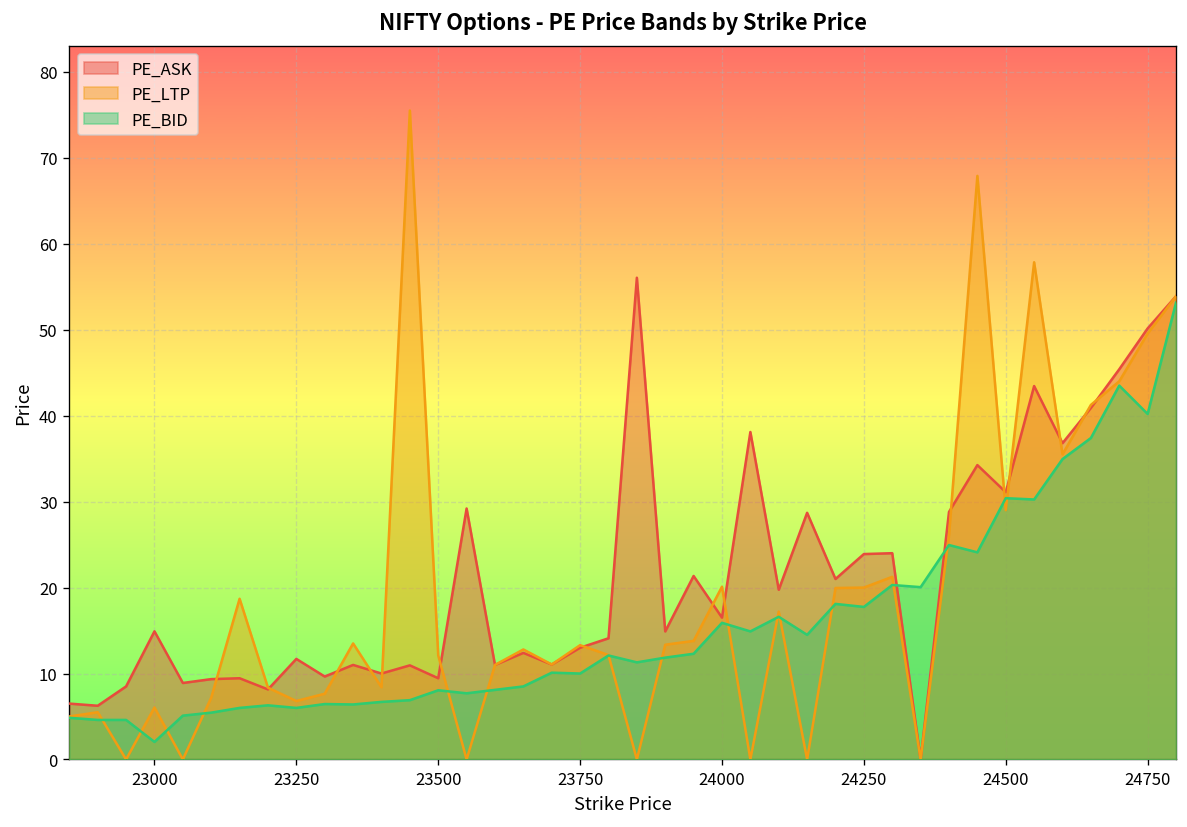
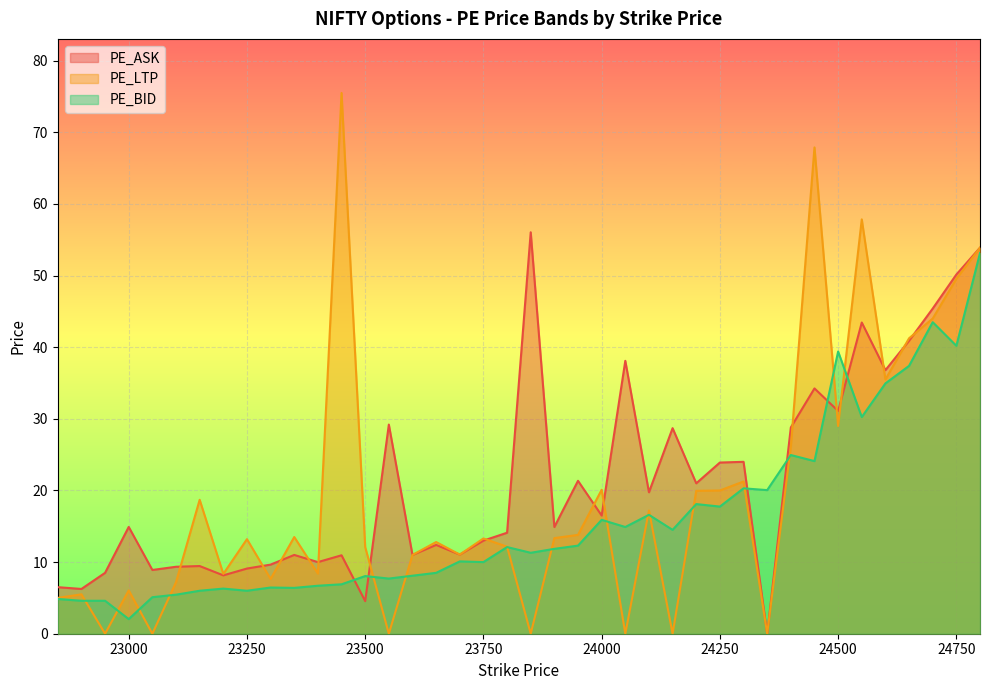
  {
    "PE_ASK": {
      "23000": 15,
-     "23250": 12,
-     "23500": 9,
+     "23250": 9,
+     "23500": 5,
      "24000": 17,
      "24250": 24,
      "24500": 31,
      "24750": 50
    },
    "PE_LTP": {
      "23000": 6,
-     "23250": 7,
+     "23250": 13,
      "23500": 12,
      "24000": 20,
      "24250": 20,
      "24500": 29,
      "24750": 50
    },
    "PE_BID": {
      "23000": 2,
      "23250": 6,
      "23500": 8,
      "23750": 10,
      "24000": 16,
      "24250": 18,
-     "24500": 30,
+     "24500": 39,
      "24750": 40
    }
  }
